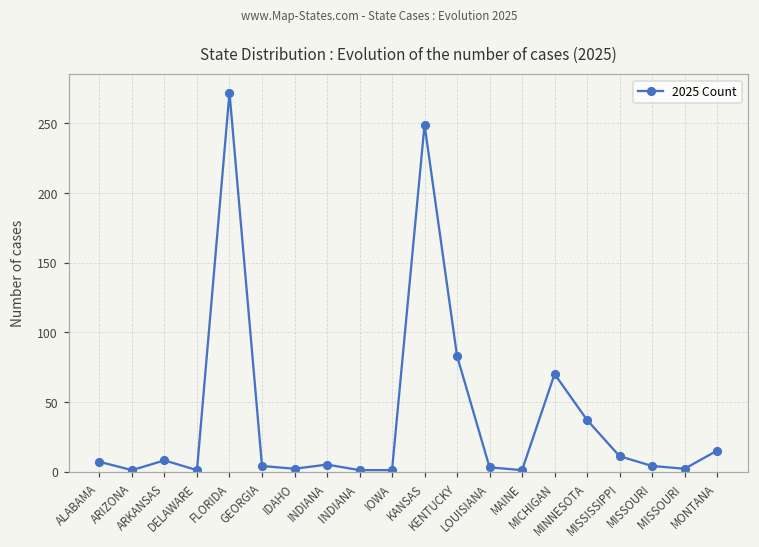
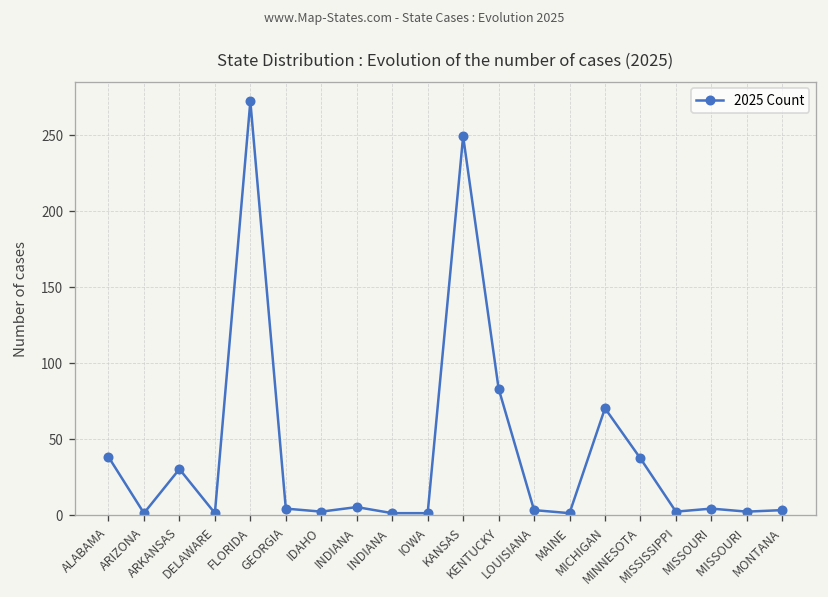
  {
-   "ALABAMA": 7,
+   "ALABAMA": 38,
    "ARIZONA": 1,
-   "ARKANSAS": 8,
+   "ARKANSAS": 30,
    "DELAWARE": 1,
    "FLORIDA": 272,
    "GEORGIA": 4,
    "IDAHO": 2,
    "IOWA": 1,
    "KANSAS": 249,
    "KENTUCKY": 83,
    "LOUISIANA": 3,
    "MAINE": 1,
    "MICHIGAN": 70,
    "MINNESOTA": 37,
-   "MISSISSIPPI": 11,
-   "MONTANA": 15
+   "MISSISSIPPI": 2,
+   "MONTANA": 3
  }
